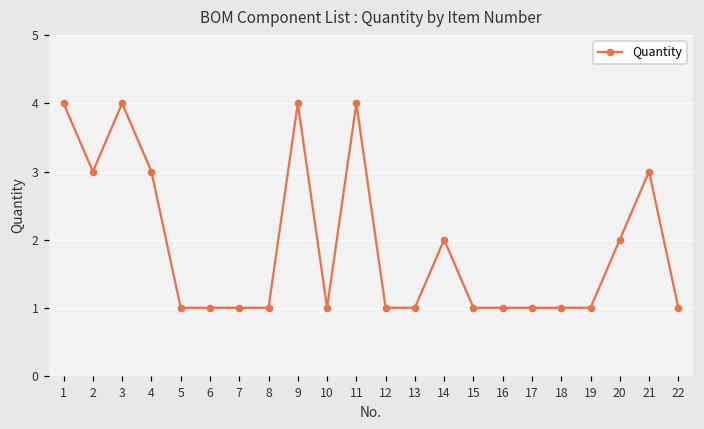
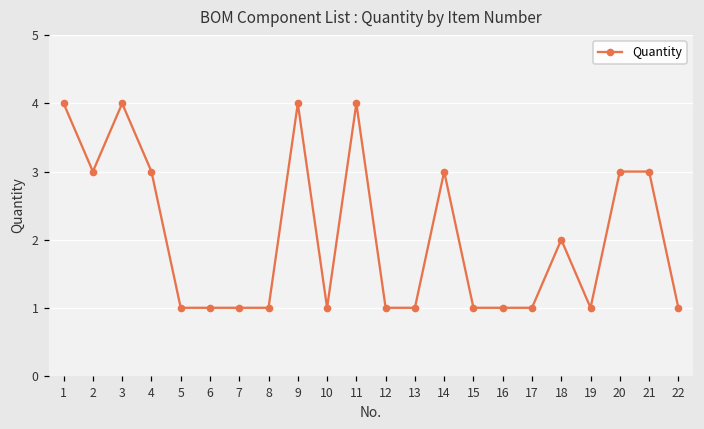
  {
    "1": 4,
    "2": 3,
    "3": 4,
    "4": 3,
    "5": 1,
    "6": 1,
    "7": 1,
    "8": 1,
    "9": 4,
    "10": 1,
    "11": 4,
    "12": 1,
    "13": 1,
-   "14": 2,
+   "14": 3,
    "15": 1,
    "16": 1,
    "17": 1,
-   "18": 1,
+   "18": 2,
    "19": 1,
-   "20": 2,
+   "20": 3,
    "21": 3,
    "22": 1
  }
